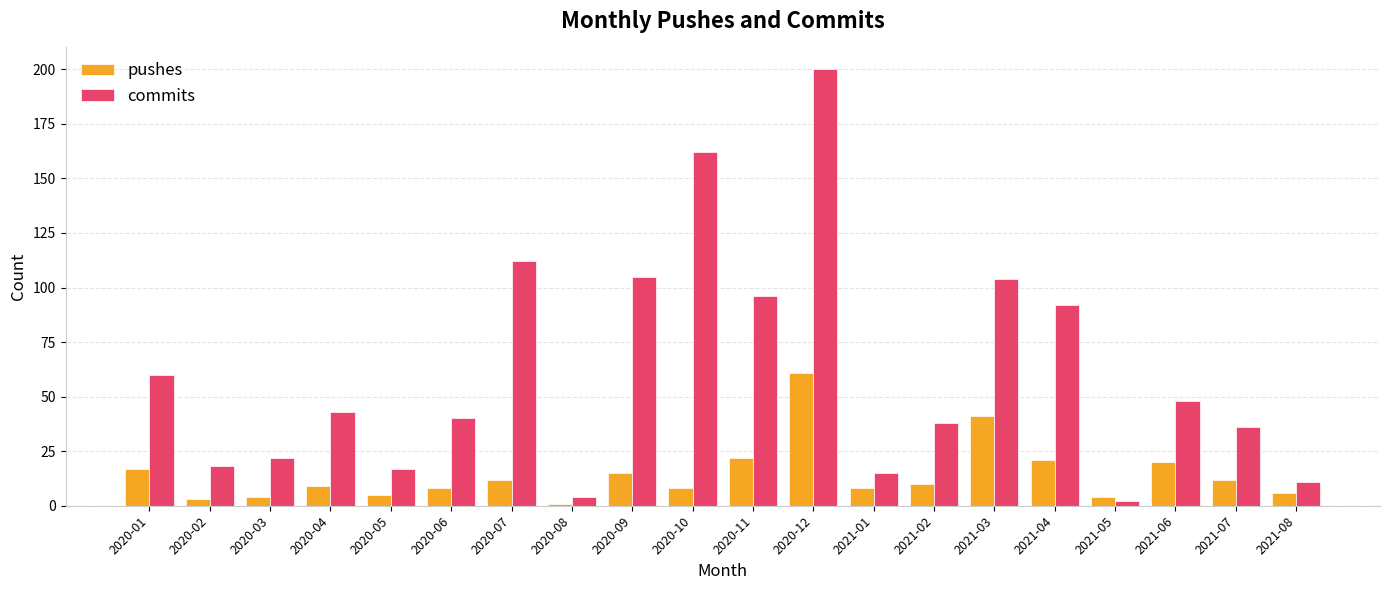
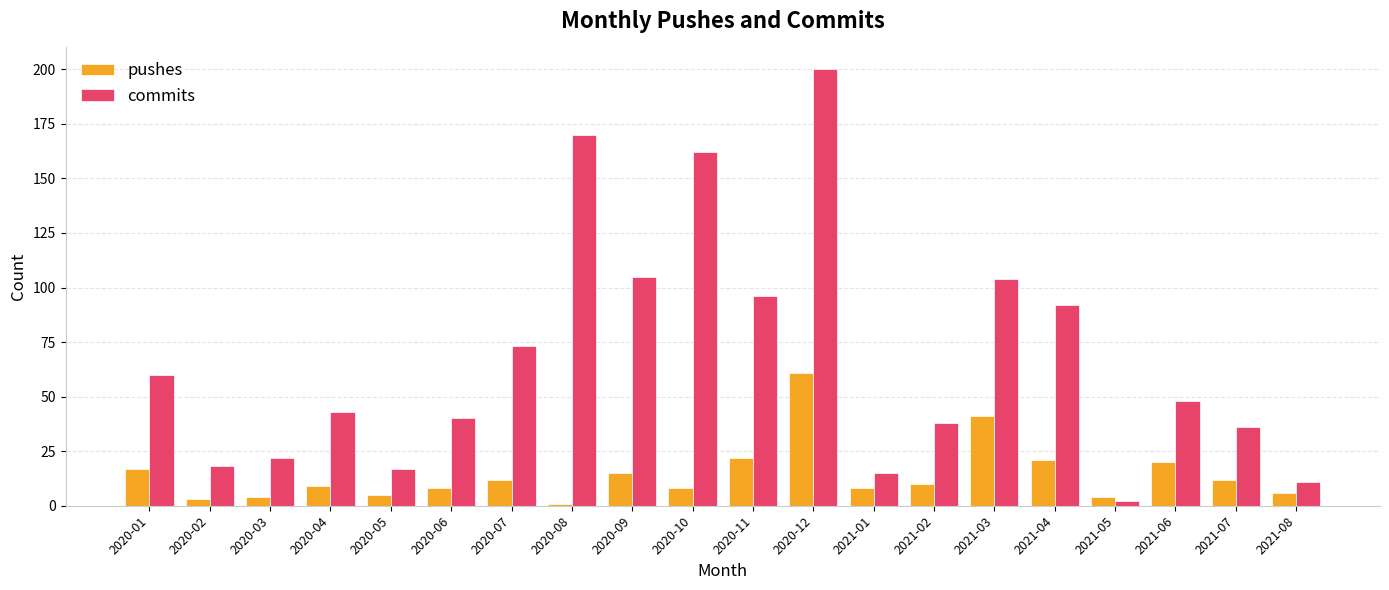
  {
    "pushes": {
      "2020-01": 17,
      "2020-02": 3,
      "2020-03": 4,
      "2020-04": 9,
      "2020-05": 5,
      "2020-06": 8,
      "2020-07": 12,
      "2020-09": 15,
      "2020-10": 8,
      "2020-11": 22,
      "2020-12": 61,
      "2021-01": 8,
      "2021-02": 10,
      "2021-03": 41,
      "2021-04": 21,
      "2021-05": 4,
      "2021-06": 20,
      "2021-07": 12,
      "2021-08": 6
    },
    "commits": {
      "2020-01": 60,
      "2020-02": 18,
      "2020-03": 22,
      "2020-04": 43,
      "2020-05": 17,
      "2020-06": 40,
-     "2020-07": 112,
-     "2020-08": 4,
+     "2020-07": 73,
+     "2020-08": 170,
      "2020-09": 105,
      "2020-10": 162,
      "2020-11": 96,
      "2020-12": 200,
      "2021-01": 15,
      "2021-02": 38,
      "2021-03": 104,
      "2021-04": 92,
      "2021-05": 2,
      "2021-06": 48,
      "2021-07": 36,
      "2021-08": 11
    }
  }
